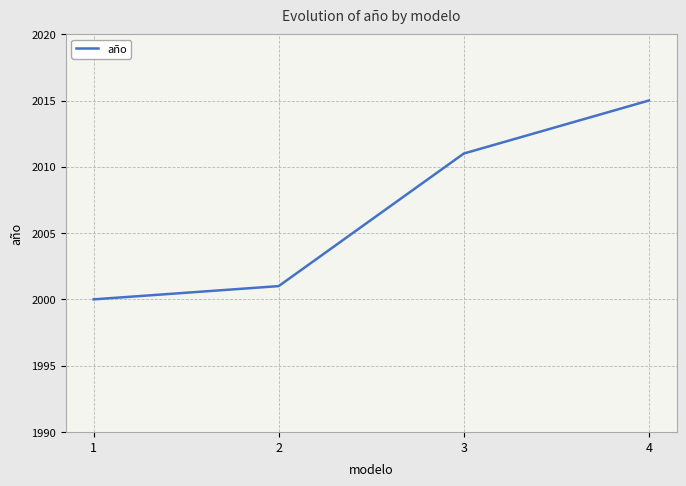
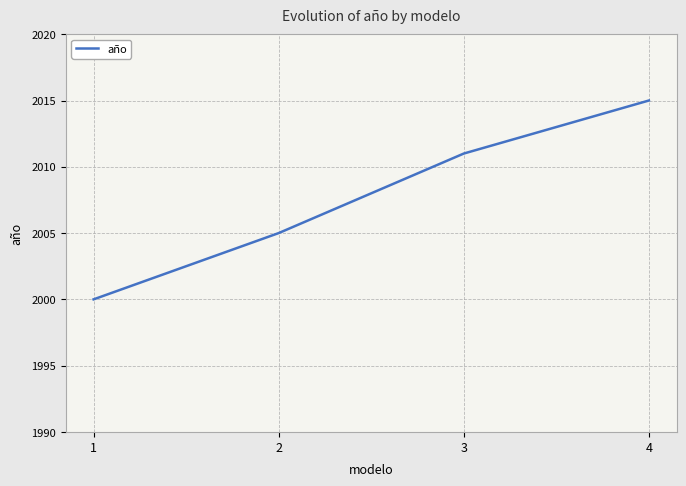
  {
    "1": 2000,
-   "2": 2001,
+   "2": 2005,
    "3": 2011,
    "4": 2015
  }
